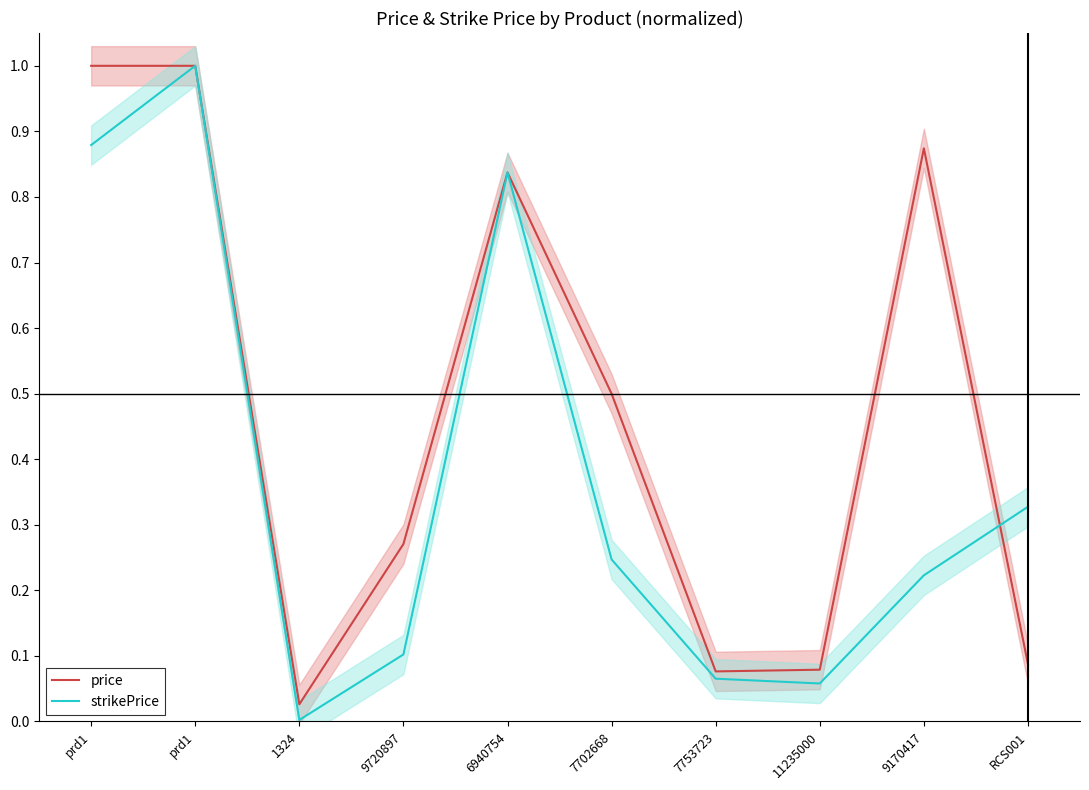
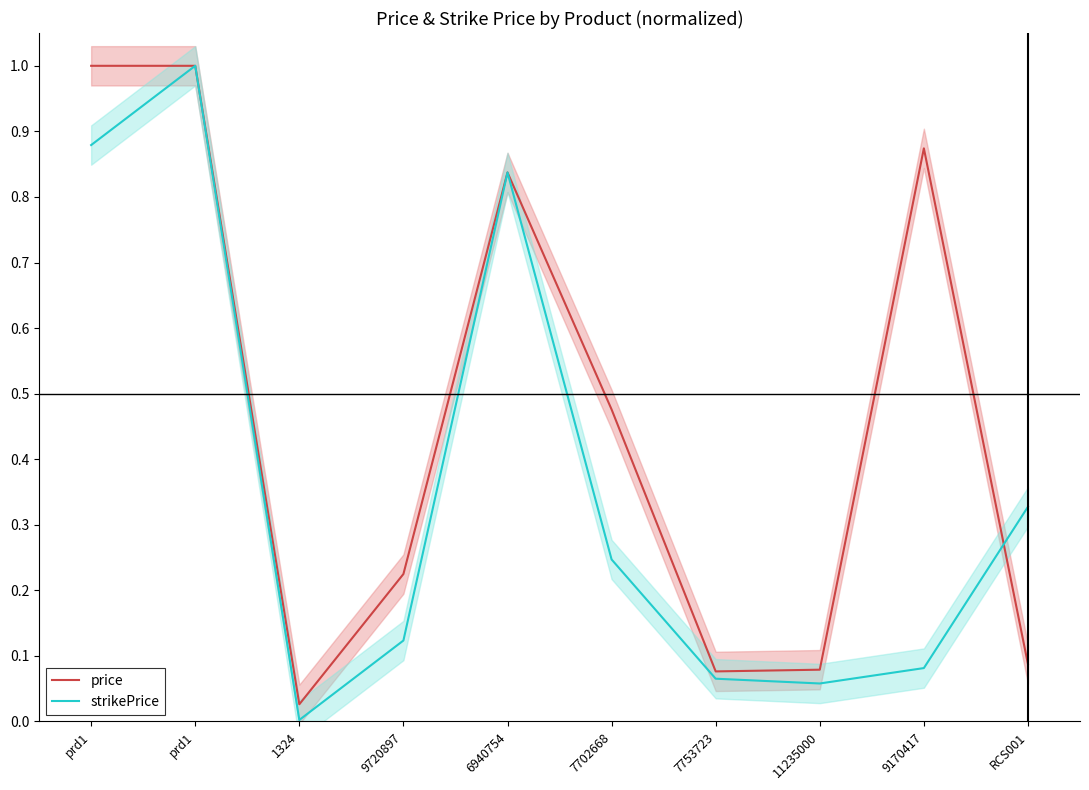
  {
    "price": {
      "1324": 0.03,
-     "9720897": 0.27,
-     "7702668": 0.50,
+     "9720897": 0.22,
+     "7702668": 0.48,
      "7753723": 0.08,
      "11235000": 0.08,
      "9170417": 0.87,
      "RCS001": 0.09
    },
    "strikePrice": {
      "1324": 0.00,
-     "9720897": 0.10,
+     "9720897": 0.12,
      "7702668": 0.25,
      "7753723": 0.07,
      "11235000": 0.06,
-     "9170417": 0.22,
+     "9170417": 0.08,
      "RCS001": 0.33
    }
  }
